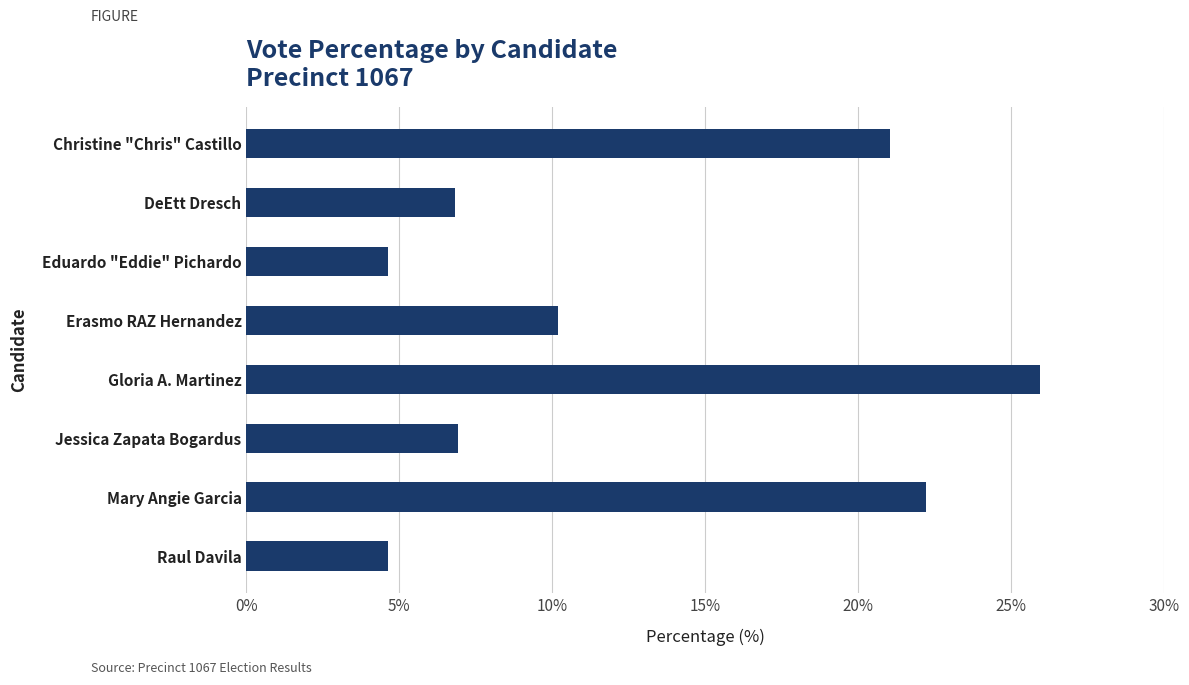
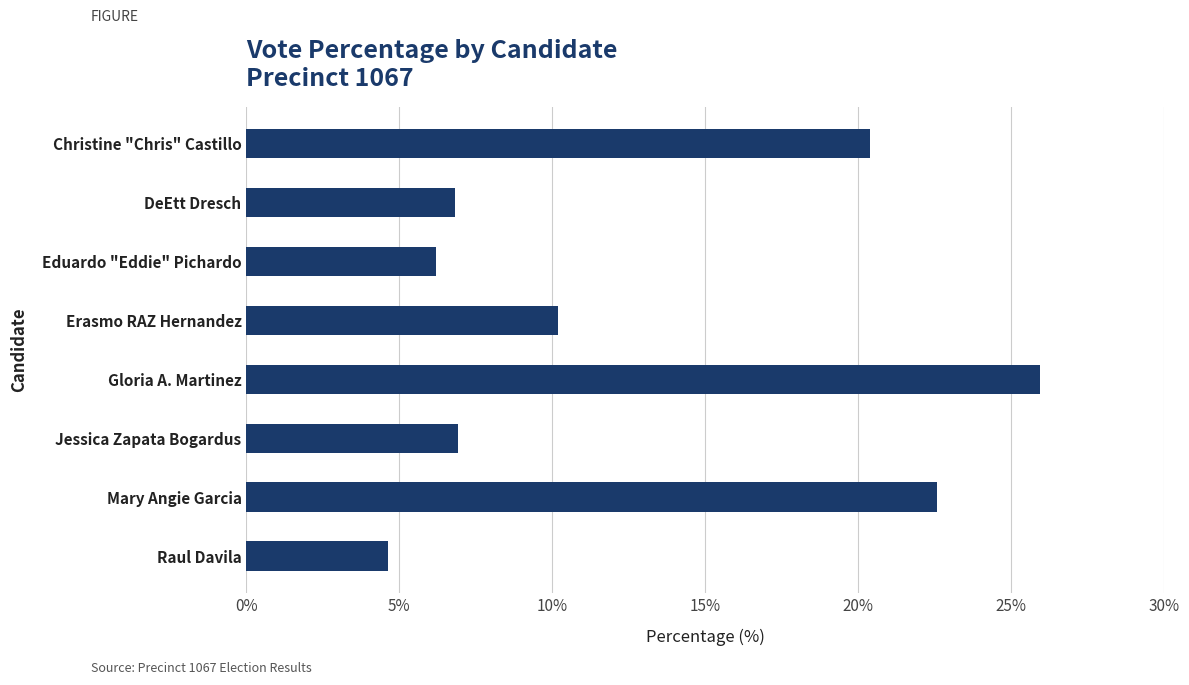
  {
-   "Christine \"Chris\" Castillo": "21.0%",
+   "Christine \"Chris\" Castillo": "20.4%",
    "DeEtt Dresch": "6.8%",
-   "Eduardo \"Eddie\" Pichardo": "4.6%",
+   "Eduardo \"Eddie\" Pichardo": "6.2%",
    "Erasmo RAZ Hernandez": "10.2%",
    "Gloria A. Martinez": "25.9%",
    "Jessica Zapata Bogardus": "6.9%",
-   "Mary Angie Garcia": "22.2%",
+   "Mary Angie Garcia": "22.6%",
    "Raul Davila": "4.6%"
  }
